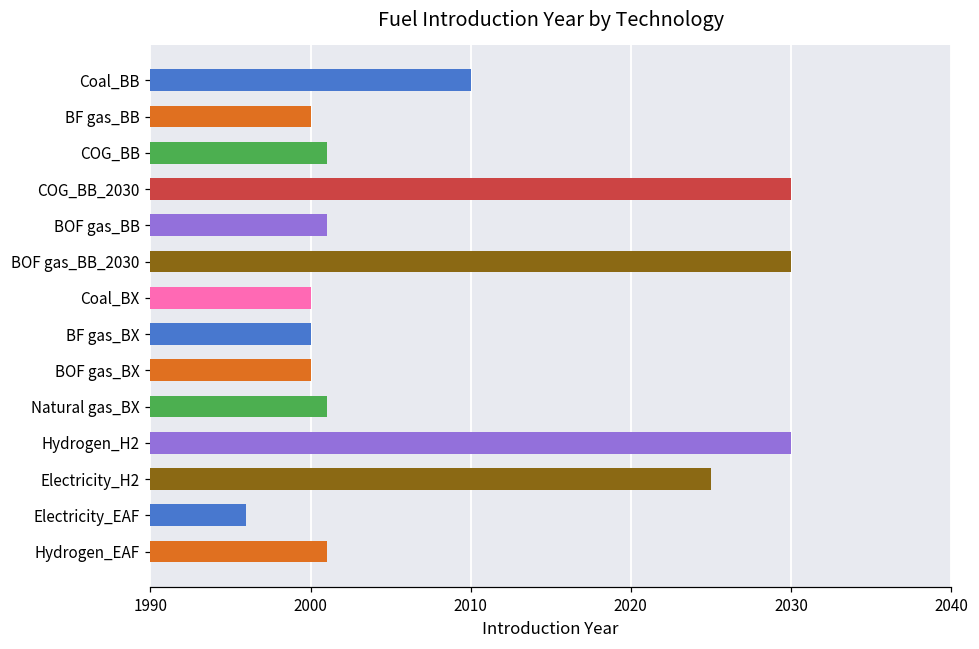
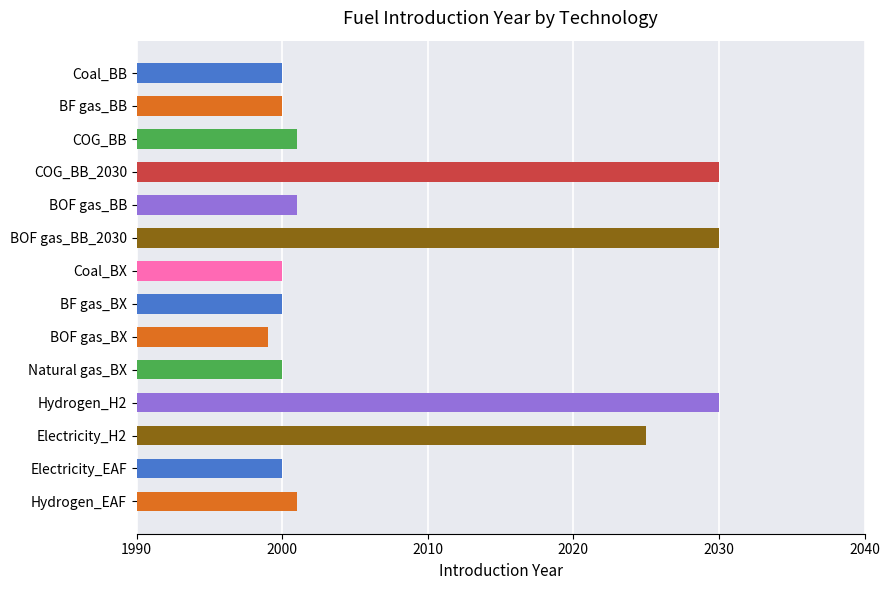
  {
-   "Coal_BB": 2010,
+   "Coal_BB": 2000,
    "BF gas_BB": 2000,
    "COG_BB": 2001,
    "COG_BB_2030": 2030,
    "BOF gas_BB": 2001,
    "BOF gas_BB_2030": 2030,
    "Coal_BX": 2000,
    "BF gas_BX": 2000,
-   "BOF gas_BX": 2000,
-   "Natural gas_BX": 2001,
+   "BOF gas_BX": 1999,
+   "Natural gas_BX": 2000,
    "Hydrogen_H2": 2030,
    "Electricity_H2": 2025,
-   "Electricity_EAF": 1996,
+   "Electricity_EAF": 2000,
    "Hydrogen_EAF": 2001
  }
